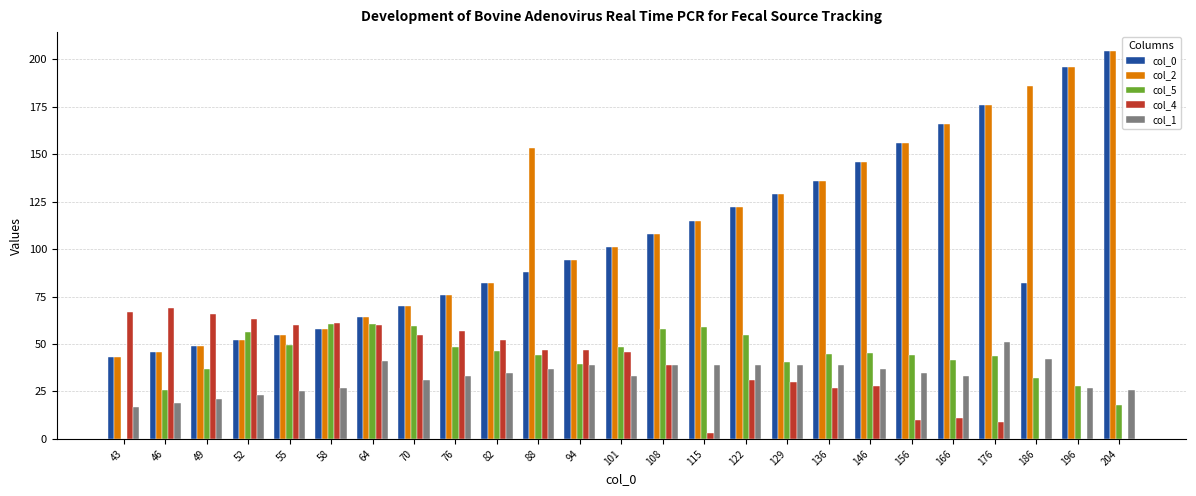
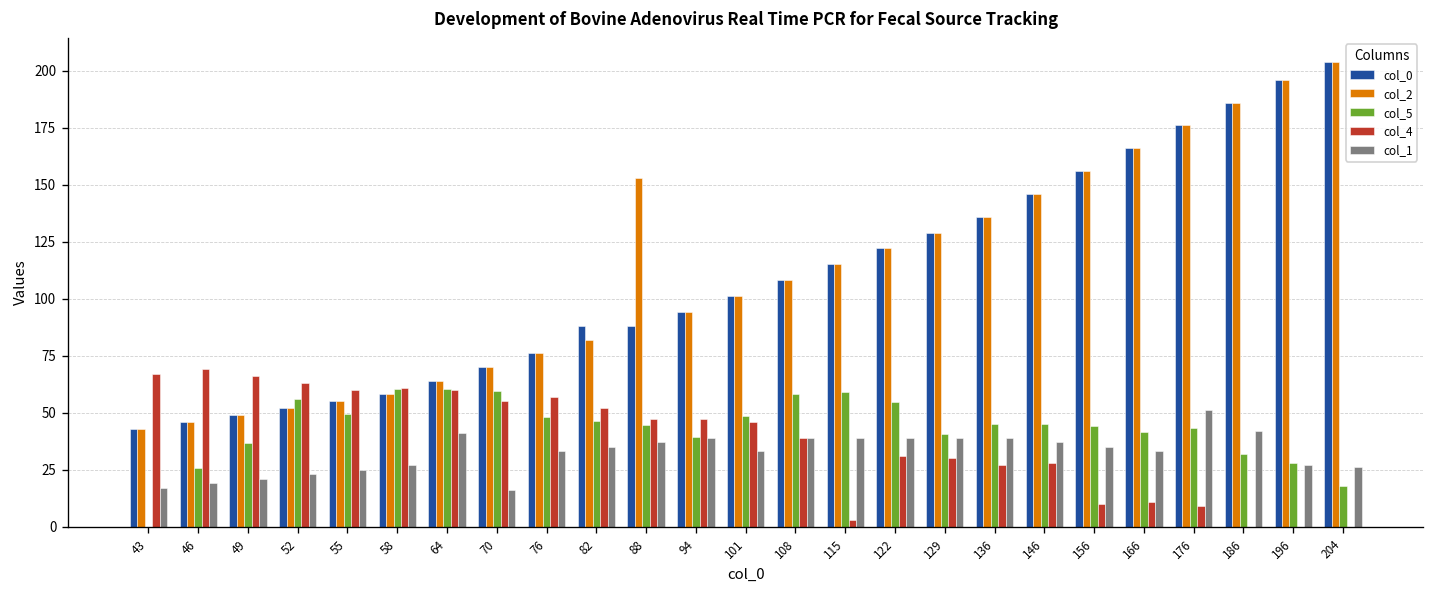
  {
    "col_0": {
      "43": 43,
      "46": 46,
      "49": 49,
      "52": 52,
      "55": 55,
      "58": 58,
      "64": 64,
      "70": 70,
      "76": 76,
-     "82": 82,
+     "82": 88,
      "88": 88,
      "94": 94,
      "101": 101,
      "108": 108,
      "115": 115,
      "122": 122,
      "129": 129,
      "136": 136,
      "146": 146,
      "156": 156,
      "166": 166,
      "176": 176,
-     "186": 82,
+     "186": 186,
      "196": 196,
      "204": 204
    },
    "col_2": {
      "43": 43,
      "46": 46,
      "49": 49,
      "52": 52,
      "55": 55,
      "58": 58,
      "64": 64,
      "70": 70,
      "76": 76,
      "82": 82,
      "88": 153,
      "94": 94,
      "101": 101,
      "108": 108,
      "115": 115,
      "122": 122,
      "129": 129,
      "136": 136,
      "146": 146,
      "156": 156,
      "166": 166,
      "176": 176,
      "186": 186,
      "196": 196,
      "204": 204
    },
    "col_5": {
      "43": 0,
      "46": 26,
      "49": 37,
      "52": 56,
      "55": 49,
      "58": 60,
      "64": 60,
      "70": 60,
      "76": 48,
      "82": 46,
      "88": 44,
      "94": 39,
      "101": 49,
      "108": 58,
      "115": 59,
      "122": 55,
      "129": 41,
      "136": 45,
      "146": 45,
      "156": 44,
      "166": 42,
      "176": 43,
      "186": 32,
      "196": 28,
      "204": 18
    },
    "col_4": {
      "43": 67,
      "46": 69,
      "49": 66,
      "52": 63,
      "55": 60,
      "58": 61,
      "64": 60,
      "70": 55,
      "76": 57,
      "82": 52,
      "88": 47,
      "94": 47,
      "101": 46,
      "108": 39,
      "115": 3,
      "122": 31,
      "129": 30,
      "136": 27,
      "146": 28,
      "156": 10,
      "166": 11,
      "176": 9,
      "186": 0,
      "196": 0,
      "204": 0
    },
    "col_1": {
      "43": 17,
      "46": 19,
      "49": 21,
      "52": 23,
      "55": 25,
      "58": 27,
      "64": 41,
-     "70": 31,
+     "70": 16,
      "76": 33,
      "82": 35,
      "88": 37,
      "94": 39,
      "101": 33,
      "108": 39,
      "115": 39,
      "122": 39,
      "129": 39,
      "136": 39,
      "146": 37,
      "156": 35,
      "166": 33,
      "176": 51,
      "186": 42,
      "196": 27,
      "204": 26
    }
  }
